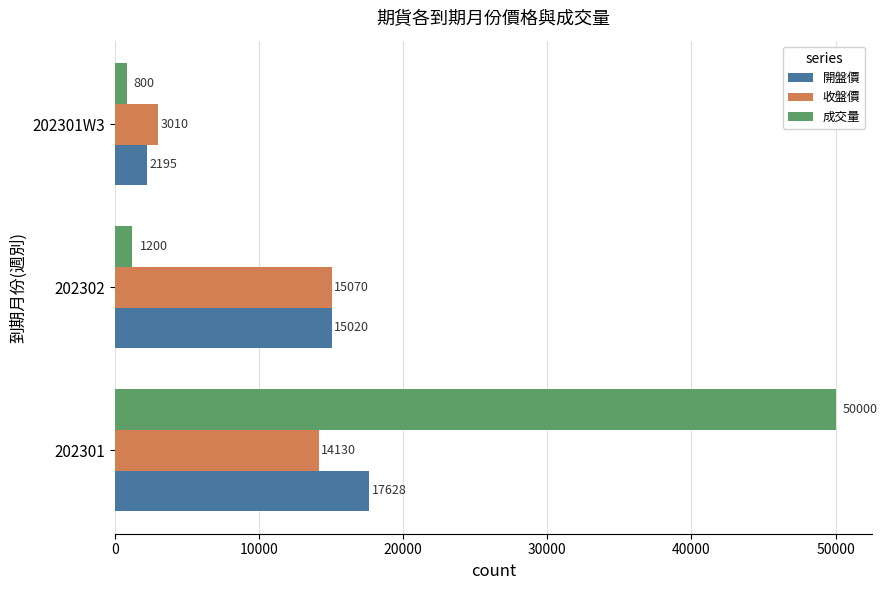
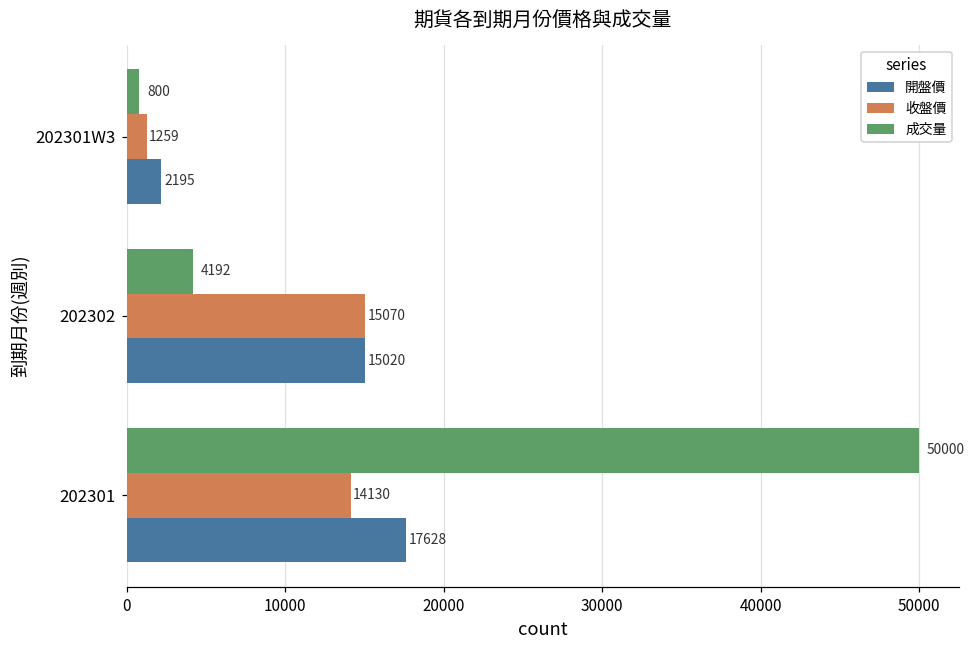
  {
    "開盤價": {
      "202301W3": 2195,
      "202302": 15020,
      "202301": 17628
    },
    "收盤價": {
-     "202301W3": 3010,
+     "202301W3": 1259,
      "202302": 15070,
      "202301": 14130
    },
    "成交量": {
      "202301W3": 800,
-     "202302": 1200,
+     "202302": 4192,
      "202301": 50000
    }
  }
